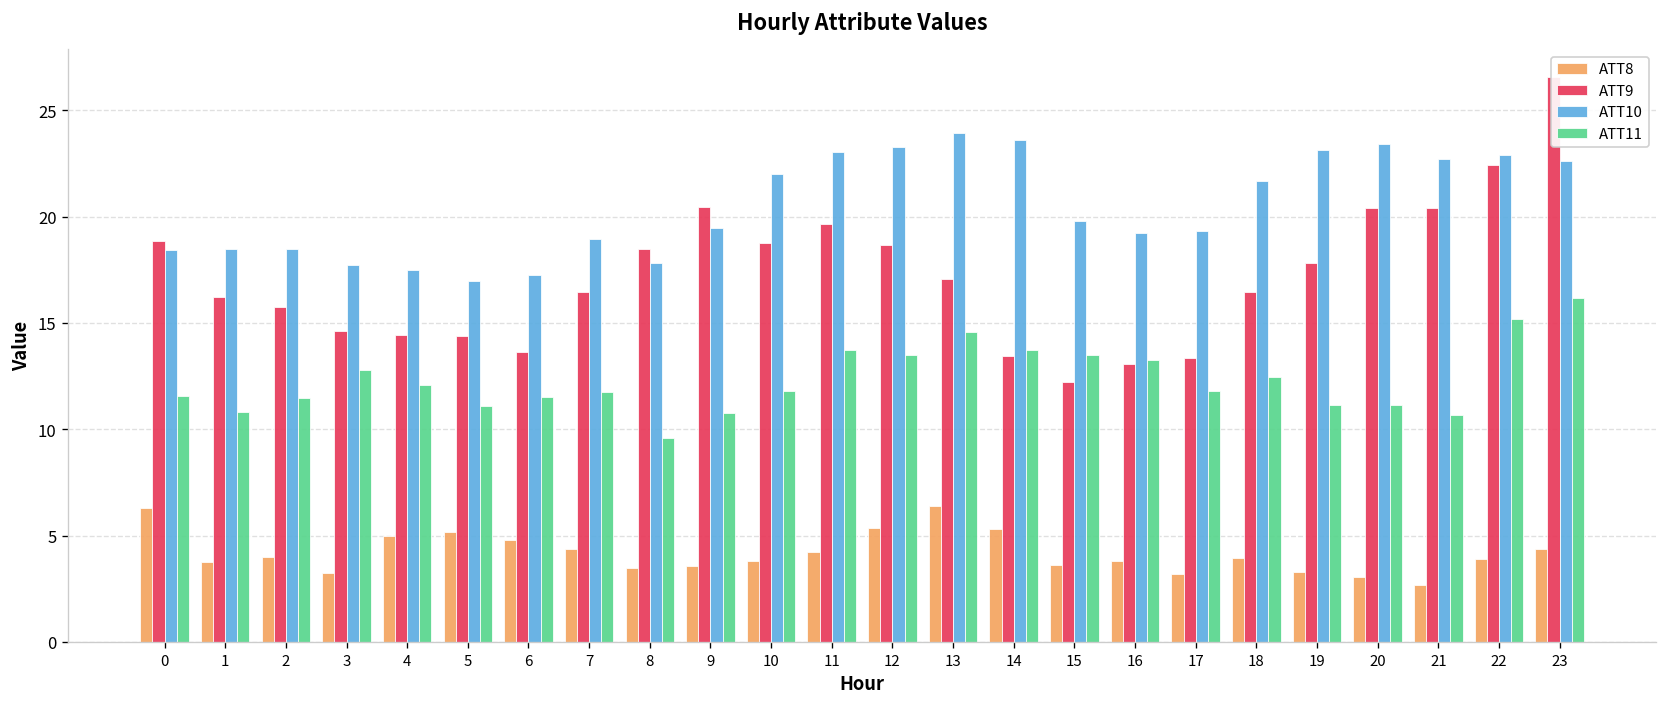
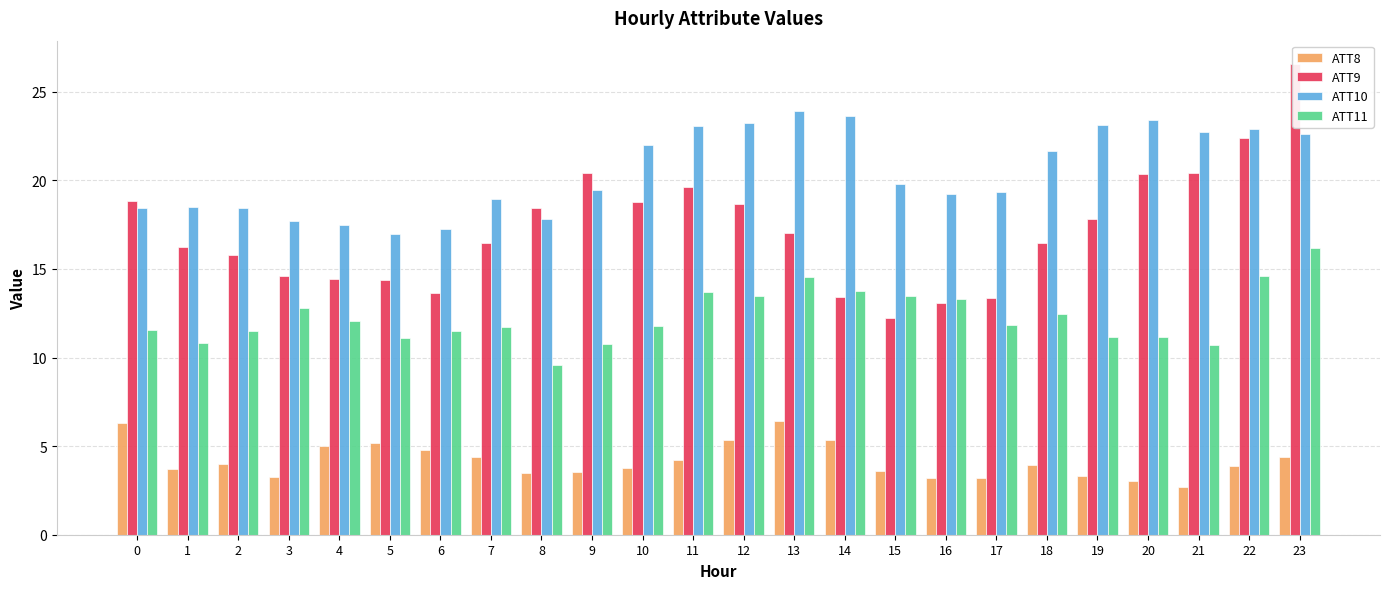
  {
    "ATT8": {
      "0": 6.3,
      "1": 3.7,
      "2": 4.0,
      "3": 3.3,
      "4": 5.0,
      "5": 5.2,
      "6": 4.8,
      "7": 4.4,
      "8": 3.5,
      "9": 3.5,
      "10": 3.8,
      "11": 4.2,
      "12": 5.3,
      "13": 6.4,
      "14": 5.3,
      "15": 3.6,
-     "16": 3.8,
+     "16": 3.2,
      "17": 3.2,
      "18": 3.9,
      "19": 3.3,
      "20": 3.0,
      "21": 2.7,
      "22": 3.9,
      "23": 4.4
    },
    "ATT9": {
      "0": 18.8,
      "1": 16.2,
      "2": 15.8,
      "3": 14.6,
      "4": 14.4,
      "5": 14.4,
      "6": 13.6,
      "7": 16.4,
      "8": 18.5,
      "9": 20.4,
      "10": 18.8,
      "11": 19.6,
      "12": 18.7,
      "13": 17.0,
      "14": 13.4,
      "15": 12.2,
      "16": 13.1,
      "17": 13.4,
      "18": 16.5,
      "19": 17.8,
      "20": 20.4,
      "21": 20.4,
      "22": 22.4
    },
    "ATT10": {
      "0": 18.4,
      "1": 18.5,
      "2": 18.5,
      "3": 17.7,
      "4": 17.5,
      "5": 17.0,
      "6": 17.3,
      "7": 18.9,
      "8": 17.8,
      "9": 19.4,
      "10": 22.0,
      "11": 23.1,
      "12": 23.2,
      "13": 23.9,
      "14": 23.6,
      "15": 19.8,
      "16": 19.2,
      "17": 19.3,
      "18": 21.6,
      "19": 23.1,
      "20": 23.4,
      "21": 22.7,
      "22": 22.9,
      "23": 22.6
    },
    "ATT11": {
      "0": 11.6,
      "1": 10.8,
      "2": 11.5,
      "3": 12.8,
      "4": 12.1,
      "5": 11.1,
      "6": 11.5,
      "7": 11.7,
      "8": 9.6,
      "9": 10.8,
      "10": 11.8,
      "11": 13.7,
      "12": 13.5,
      "13": 14.6,
      "14": 13.7,
      "15": 13.5,
      "16": 13.3,
      "17": 11.8,
      "18": 12.5,
      "19": 11.1,
      "20": 11.1,
      "21": 10.7,
-     "22": 15.2,
+     "22": 14.6,
      "23": 16.2
    }
  }
